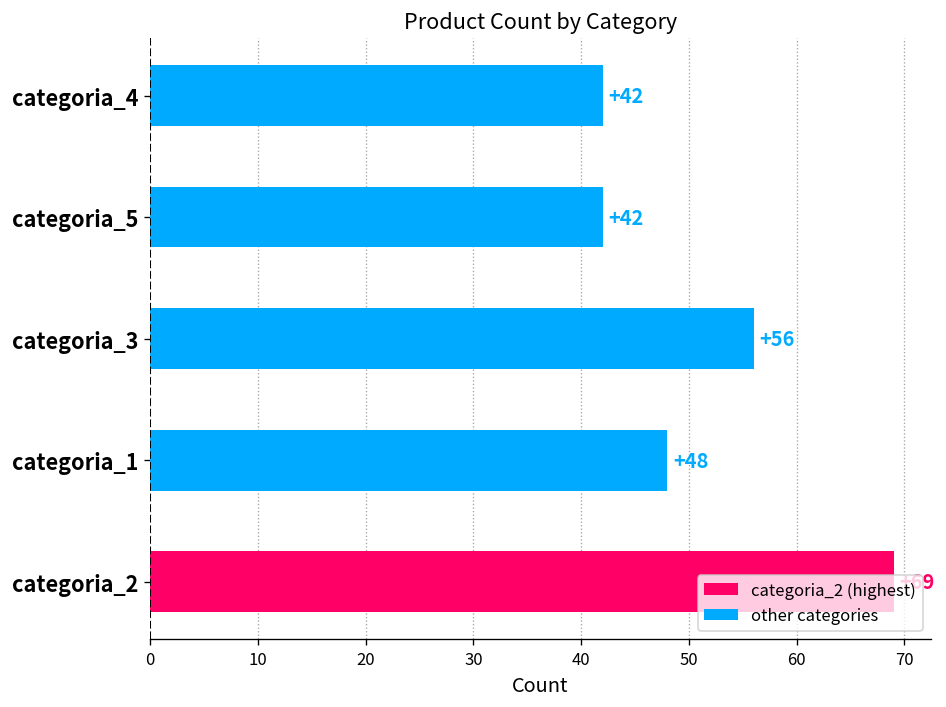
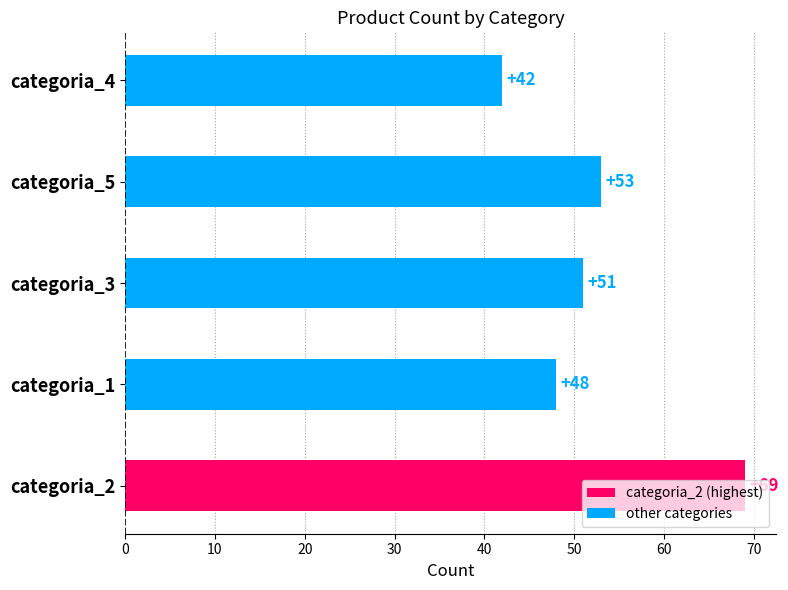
  {
    "categoria_4": "+42",
-   "categoria_5": "+42",
-   "categoria_3": "+56",
+   "categoria_5": "+53",
+   "categoria_3": "+51",
    "categoria_1": "+48"
  }
